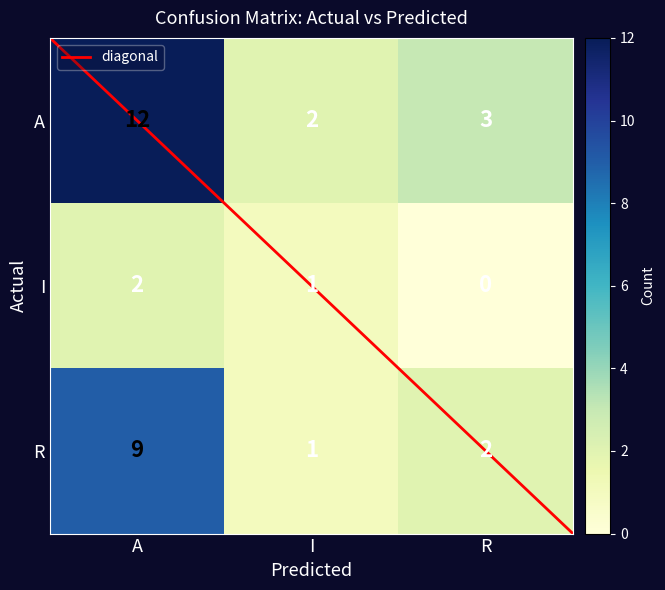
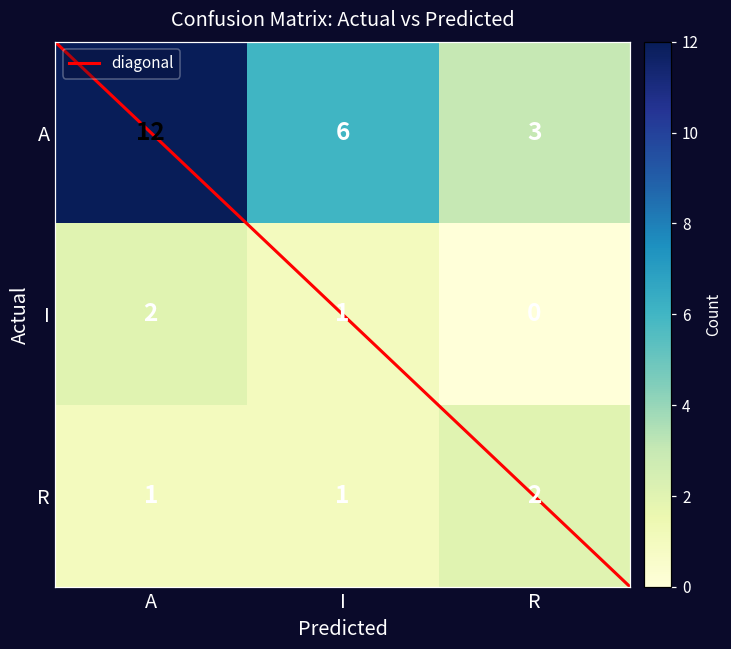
  {
    "A": {
      "A": 12,
-     "I": 2,
+     "I": 6,
      "R": 3
    },
    "I": {
      "A": 2,
      "I": 1
    },
    "R": {
-     "A": 9,
+     "A": 1,
      "I": 1,
      "R": 2
    }
  }
